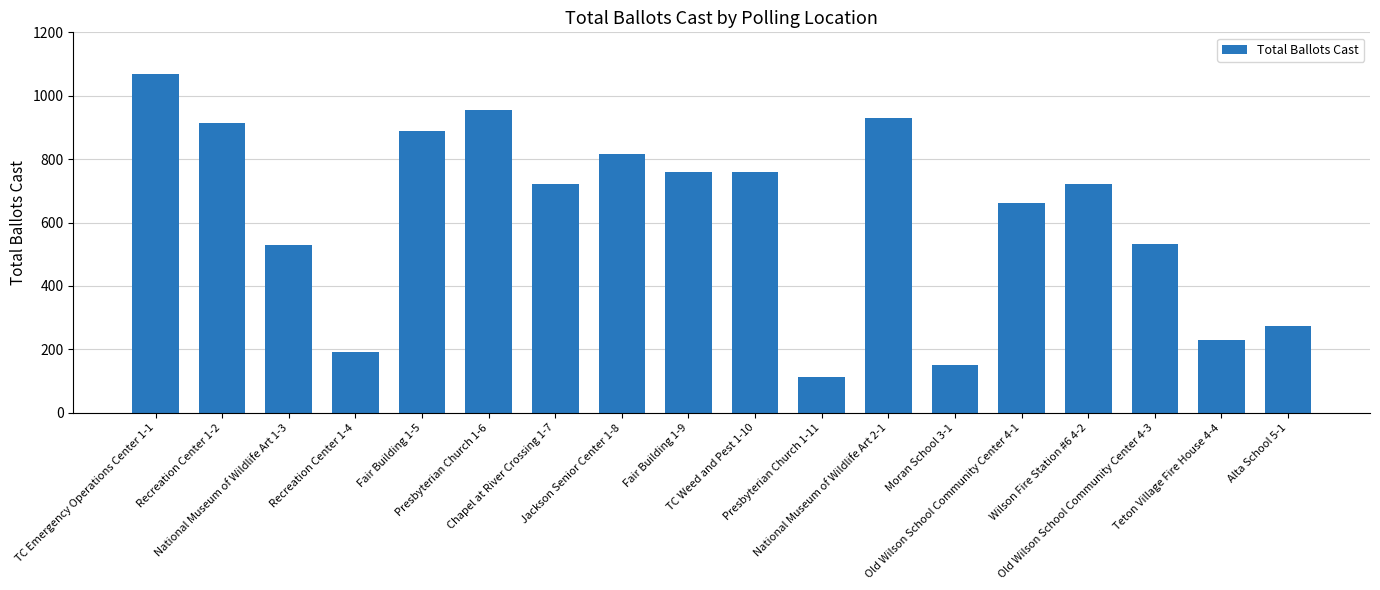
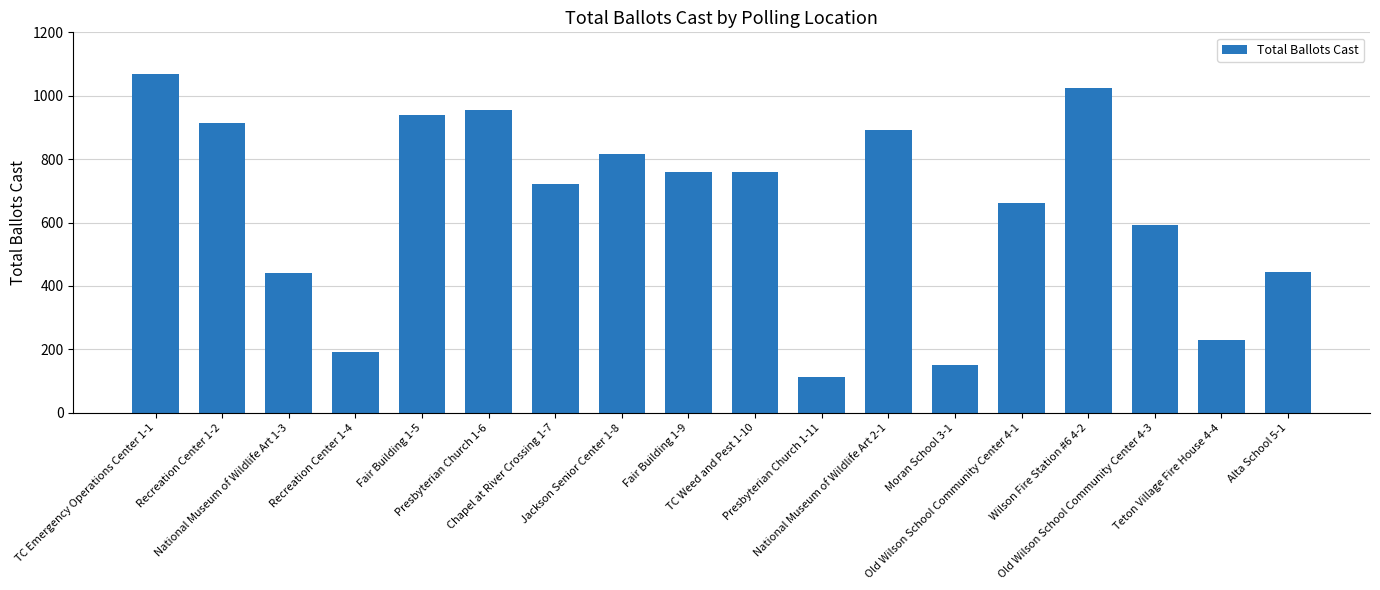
  {
    "TC Emergency Operations Center 1-1": 1070,
    "Recreation Center 1-2": 920,
-   "National Museum of Wildlife Art 1-3": 530,
+   "National Museum of Wildlife Art 1-3": 440,
    "Recreation Center 1-4": 190,
-   "Fair Building 1-5": 890,
+   "Fair Building 1-5": 940,
    "Presbyterian Church 1-6": 950,
    "Chapel at River Crossing 1-7": 720,
    "Jackson Senior Center 1-8": 820,
    "Fair Building 1-9": 760,
    "TC Weed and Pest 1-10": 760,
    "Presbyterian Church 1-11": 110,
-   "National Museum of Wildlife Art 2-1": 930,
+   "National Museum of Wildlife Art 2-1": 890,
    "Moran School 3-1": 150,
    "Old Wilson School Community Center 4-1": 660,
-   "Wilson Fire Station #6 4-2": 720,
-   "Old Wilson School Community Center 4-3": 530,
+   "Wilson Fire Station #6 4-2": 1030,
+   "Old Wilson School Community Center 4-3": 590,
    "Teton Village Fire House 4-4": 230,
-   "Alta School 5-1": 270
+   "Alta School 5-1": 440
  }
